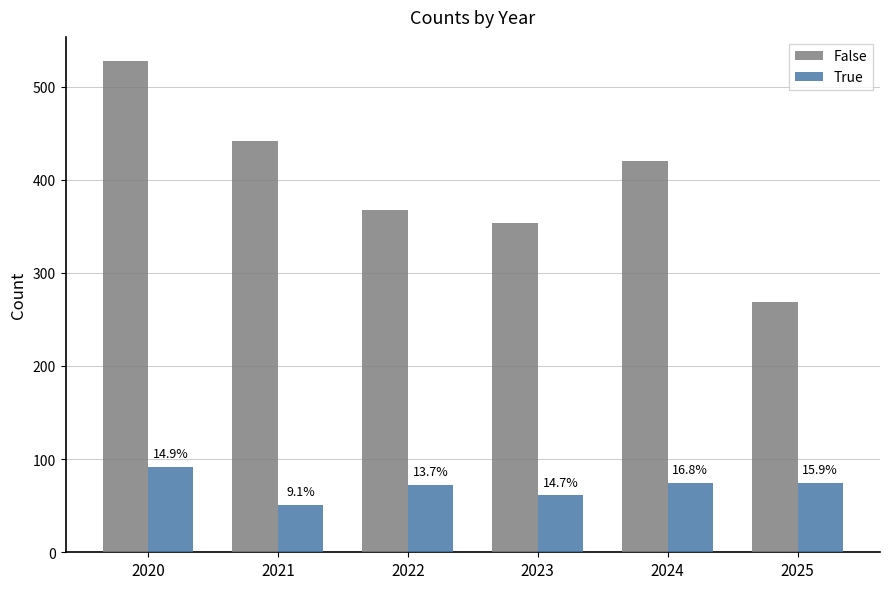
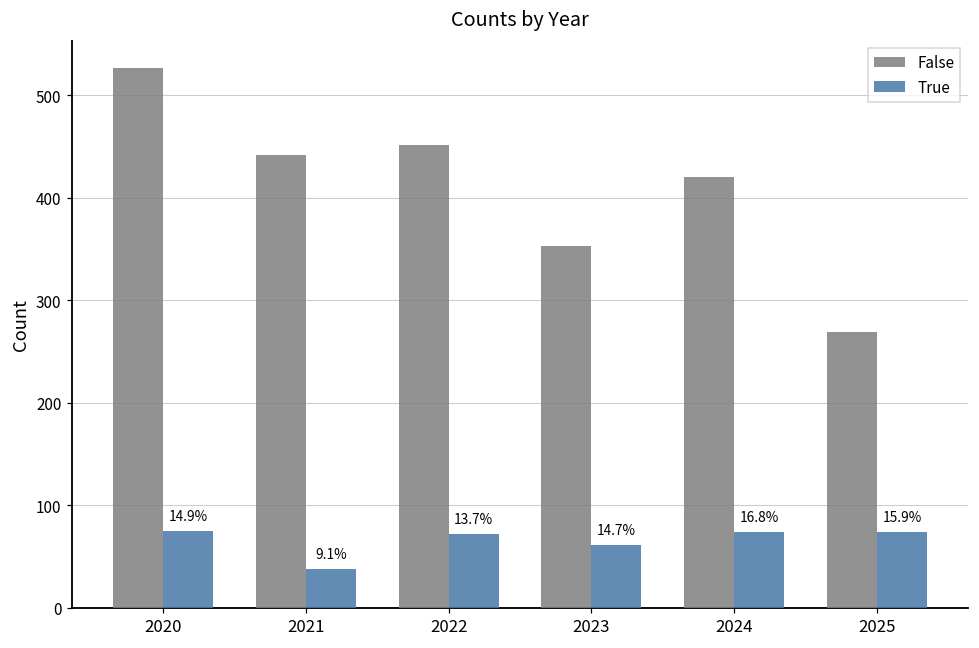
  {
    "False": {
      "2020": 530,
      "2021": 440,
-     "2022": 370,
+     "2022": 450,
      "2023": 350,
      "2024": 420,
      "2025": 270
    },
    "True": {
-     "2020": 90,
-     "2021": 50
+     "2020": 80,
+     "2021": 40
    }
  }
